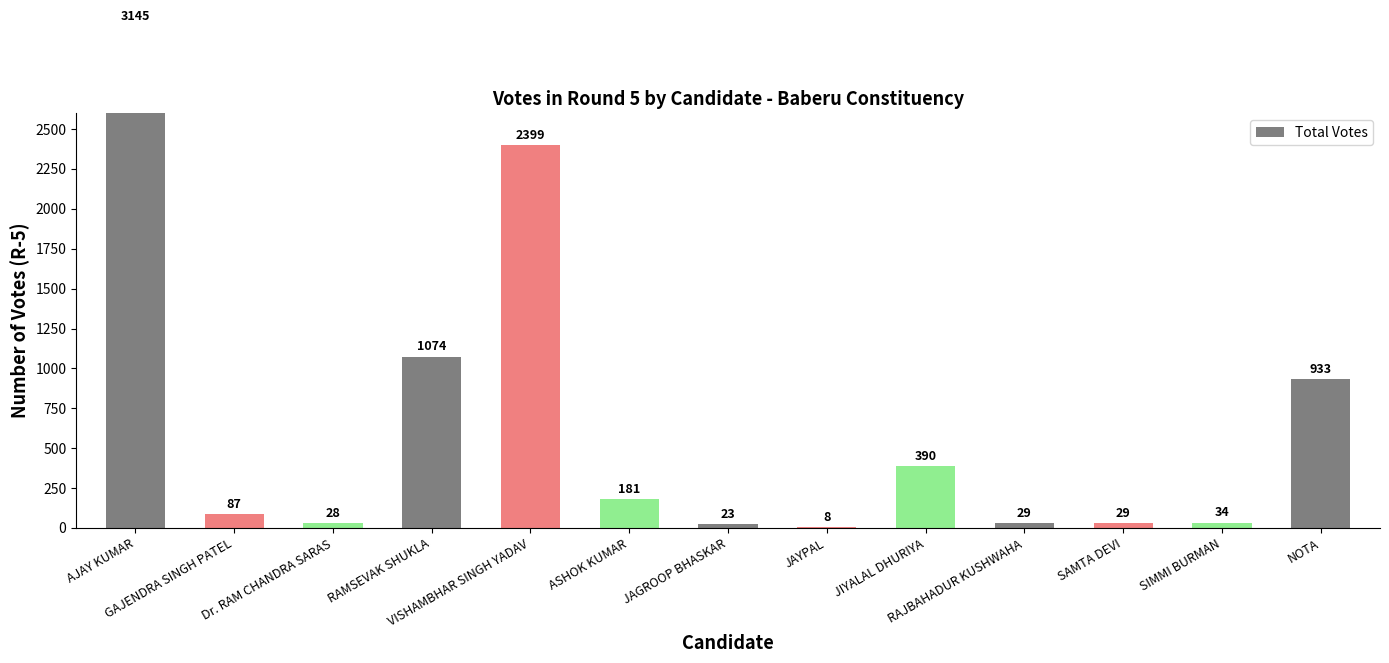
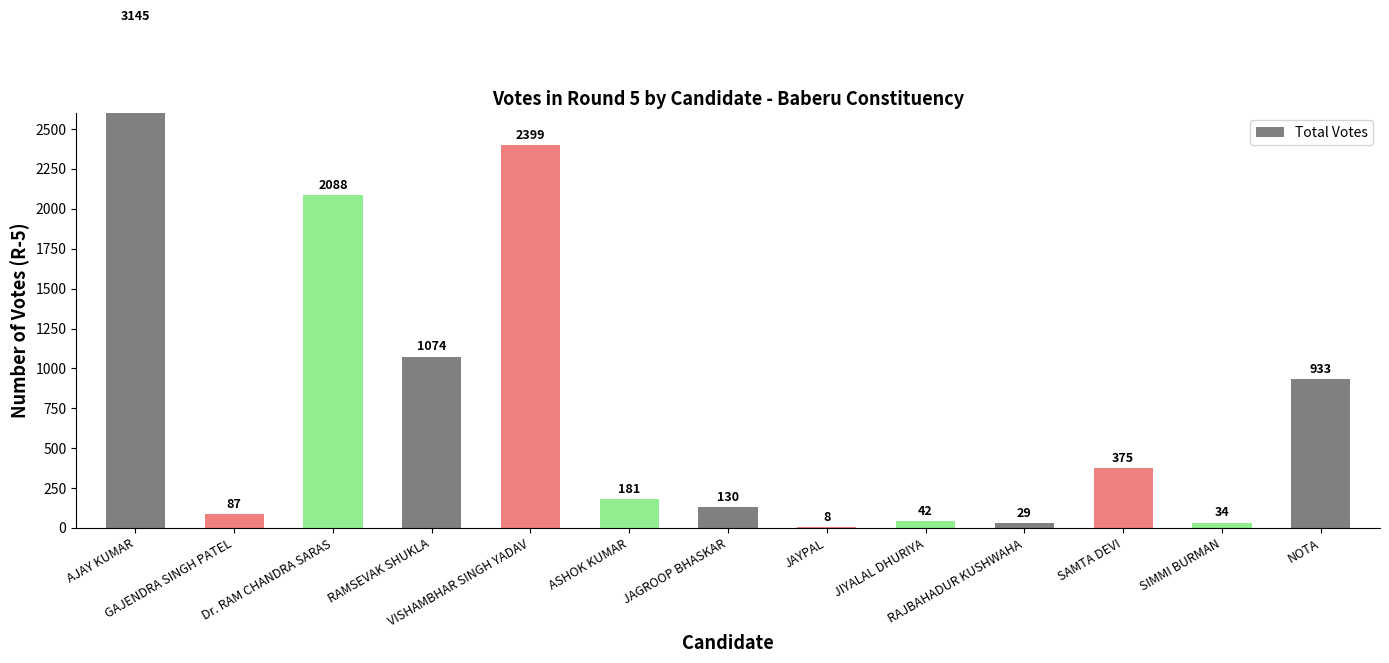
  {
    "GAJENDRA SINGH PATEL": 87,
-   "Dr. RAM CHANDRA SARAS": 28,
+   "Dr. RAM CHANDRA SARAS": 2088,
    "RAMSEVAK SHUKLA": 1074,
    "VISHAMBHAR SINGH YADAV": 2399,
    "ASHOK KUMAR": 181,
-   "JAGROOP BHASKAR": 23,
+   "JAGROOP BHASKAR": 130,
    "JAYPAL": 8,
-   "JIYALAL DHURIYA": 390,
+   "JIYALAL DHURIYA": 42,
    "RAJBAHADUR KUSHWAHA": 29,
-   "SAMTA DEVI": 29,
+   "SAMTA DEVI": 375,
    "SIMMI BURMAN": 34,
    "NOTA": 933
  }
